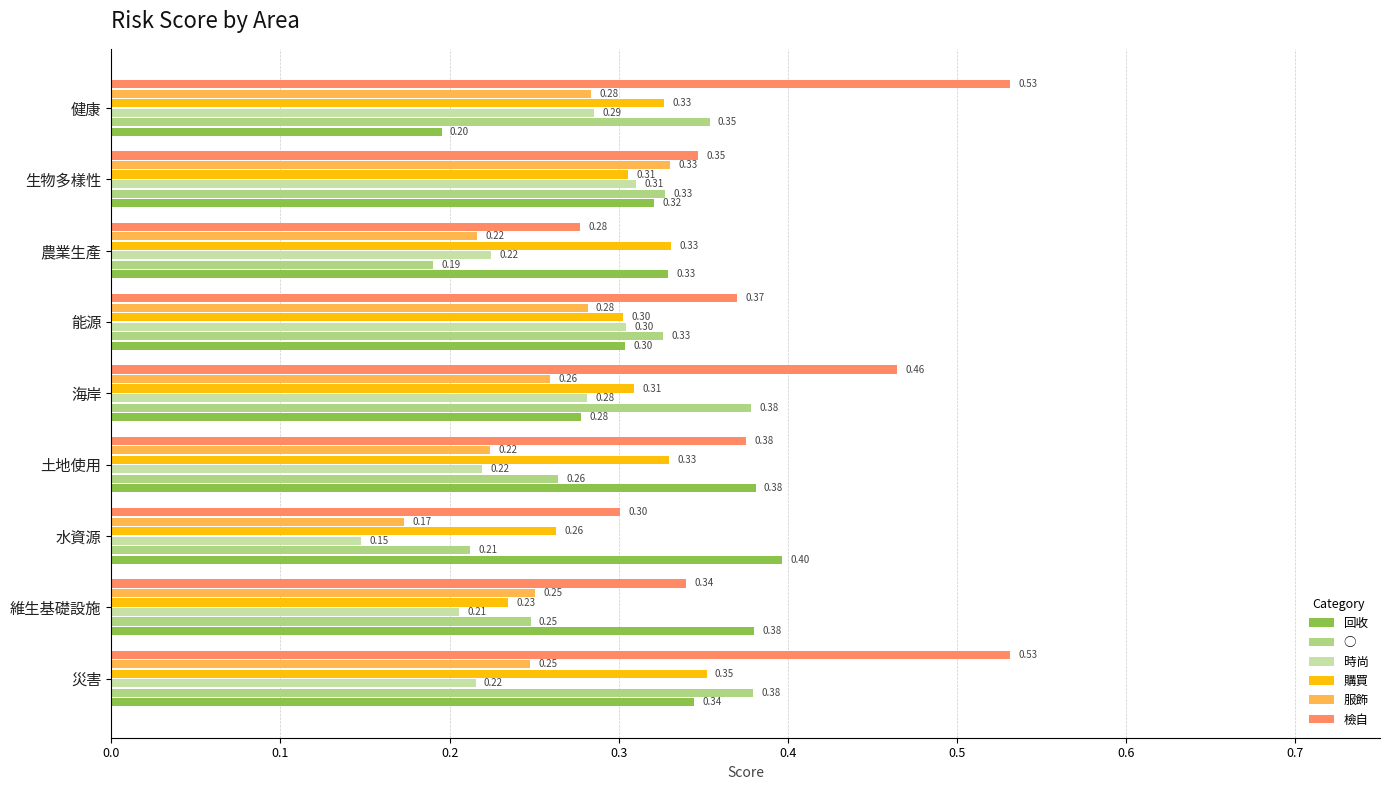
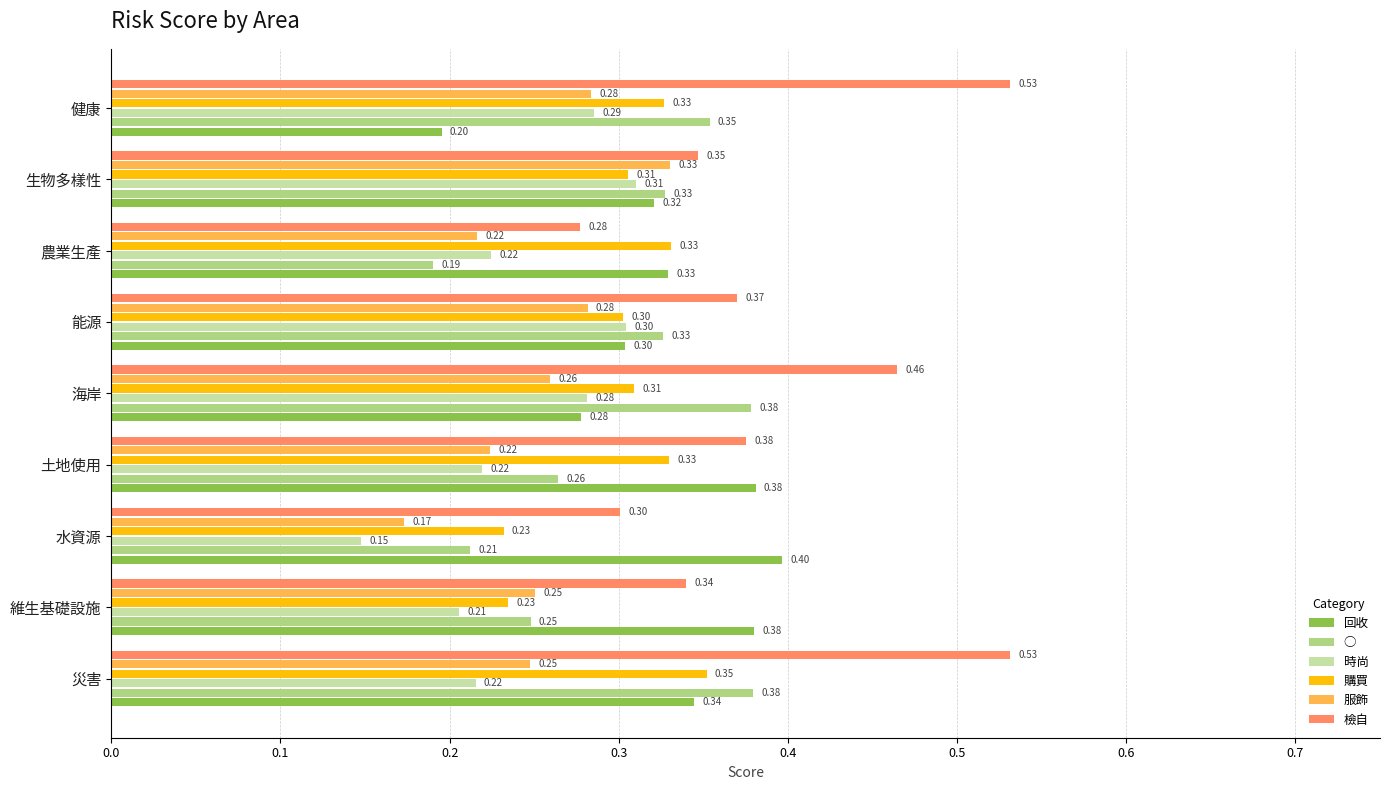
  {
    "回收": {
      "健康": 0.20,
      "生物多樣性": 0.32,
      "農業生產": 0.33,
      "能源": 0.30,
      "海岸": 0.28,
      "土地使用": 0.38,
      "水資源": 0.40,
      "維生基礎設施": 0.38,
      "災害": 0.34
    },
    "購買": {
      "健康": 0.33,
      "農業生產": 0.33,
      "海岸": 0.31,
      "土地使用": 0.33,
-     "水資源": 0.26,
+     "水資源": 0.23,
      "維生基礎設施": 0.23,
      "災害": 0.35
    }
  }
